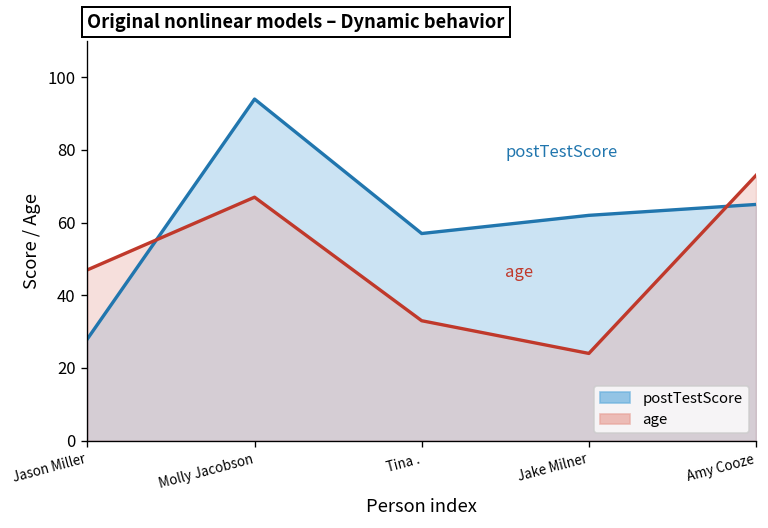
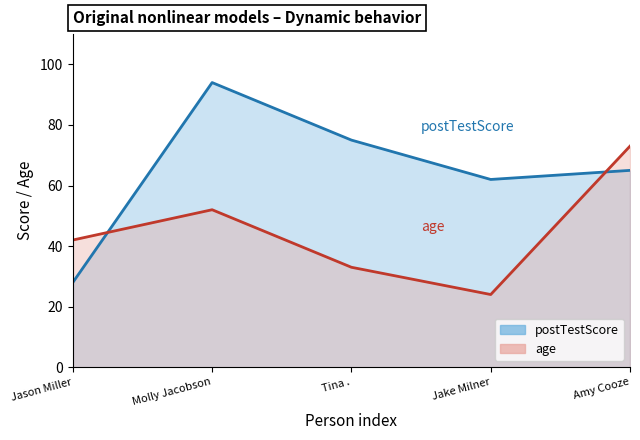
  {
    "postTestScore": {
      "Jason Miller": 28,
      "Molly Jacobson": 94,
-     "Tina .": 57,
+     "Tina .": 75,
      "Jake Milner": 62,
      "Amy Cooze": 65
    },
    "age": {
-     "Jason Miller": 47,
-     "Molly Jacobson": 67,
+     "Jason Miller": 42,
+     "Molly Jacobson": 52,
      "Tina .": 33,
      "Jake Milner": 24,
      "Amy Cooze": 73
    }
  }
